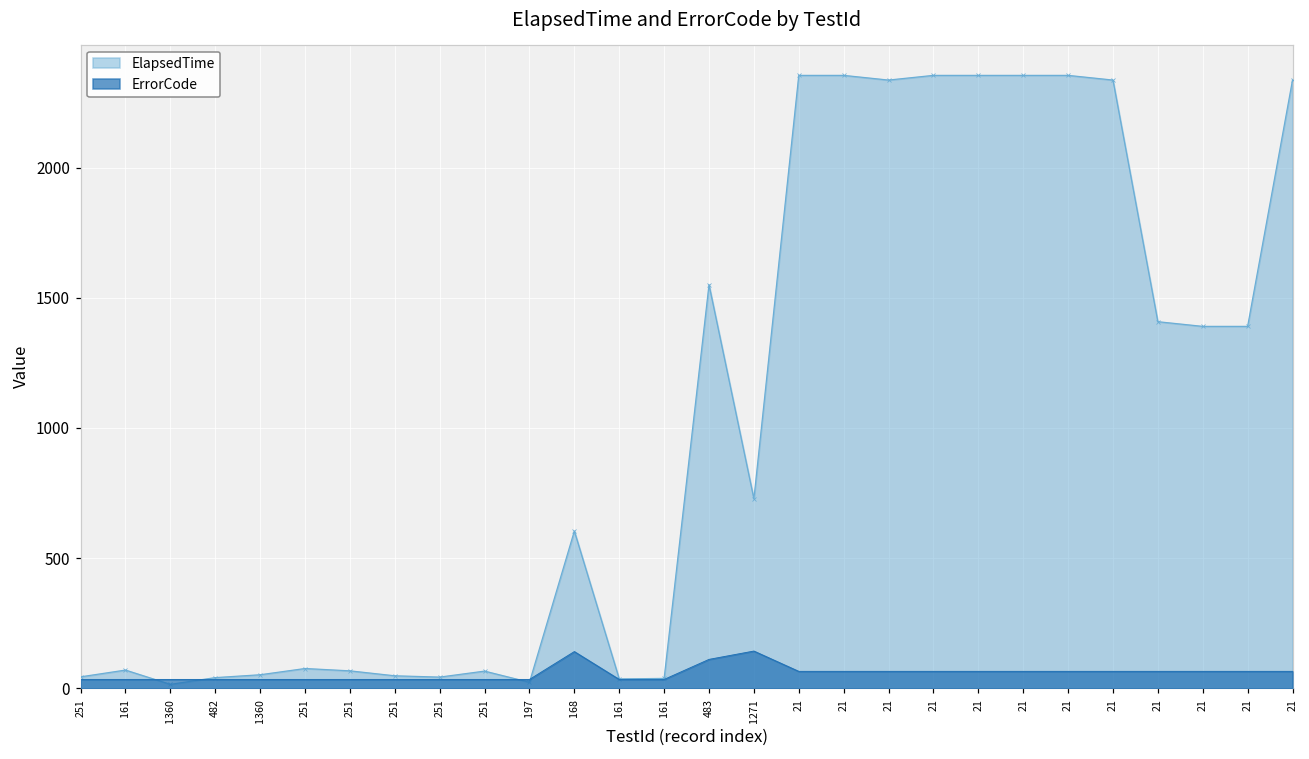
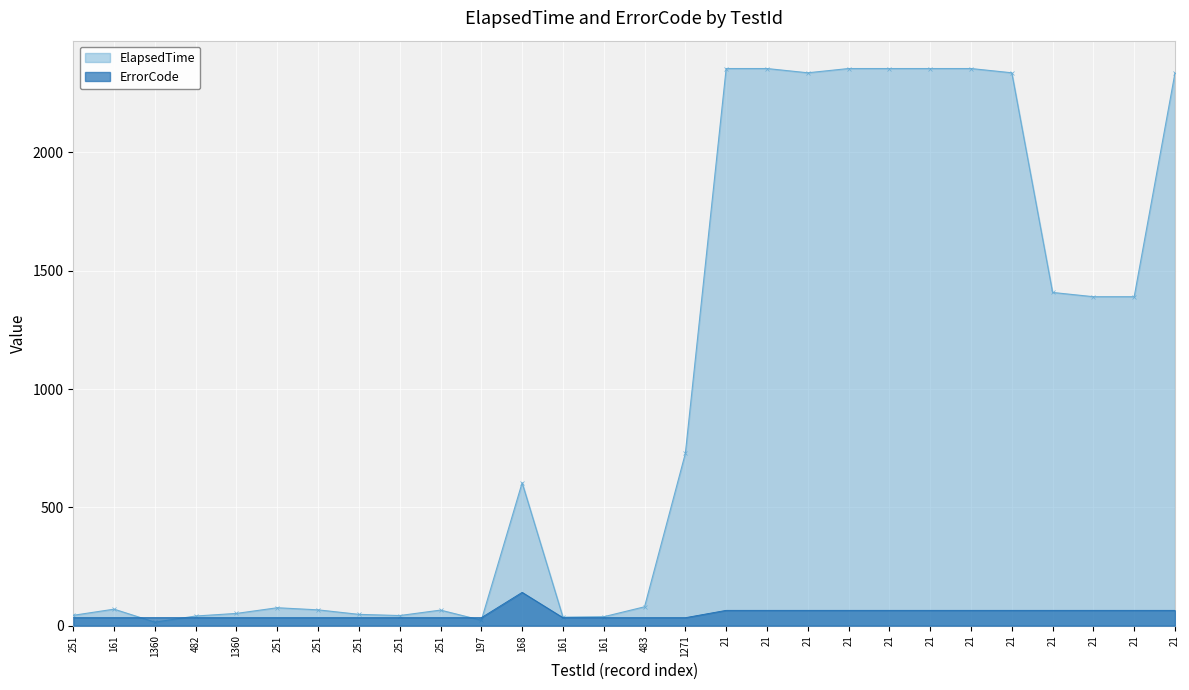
  {
    "ElapsedTime": {
      "197": 20,
      "168": 600,
-     "483": 1550,
+     "483": 80,
      "1271": 730
    },
    "ErrorCode": {
      "197": 30,
      "168": 140,
-     "483": 110,
-     "1271": 140
+     "483": 30,
+     "1271": 30
    }
  }
